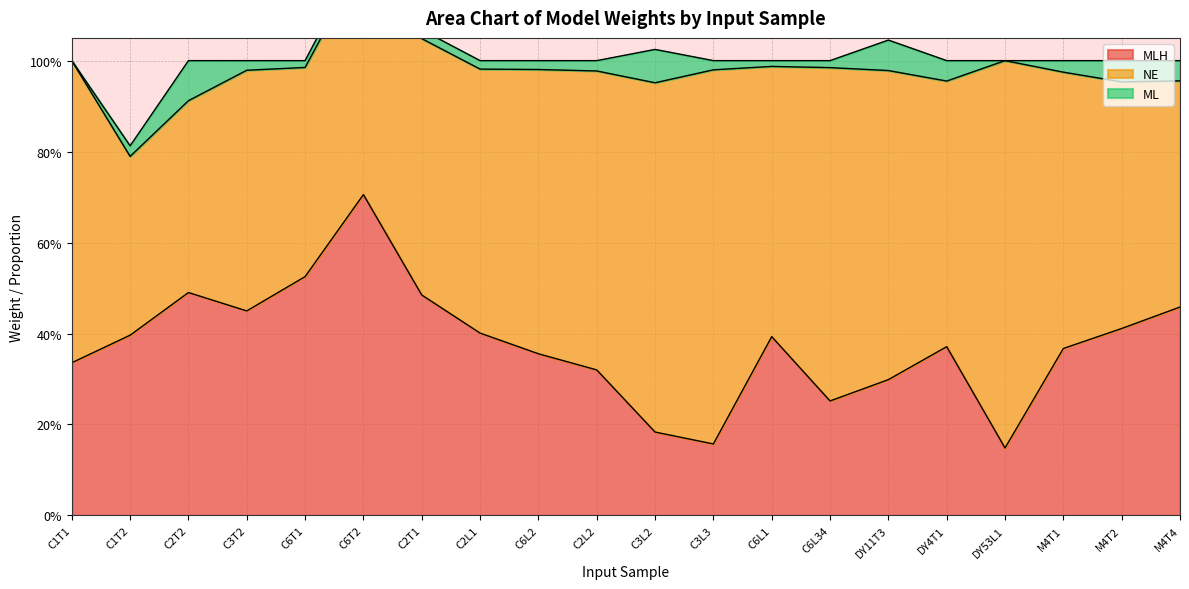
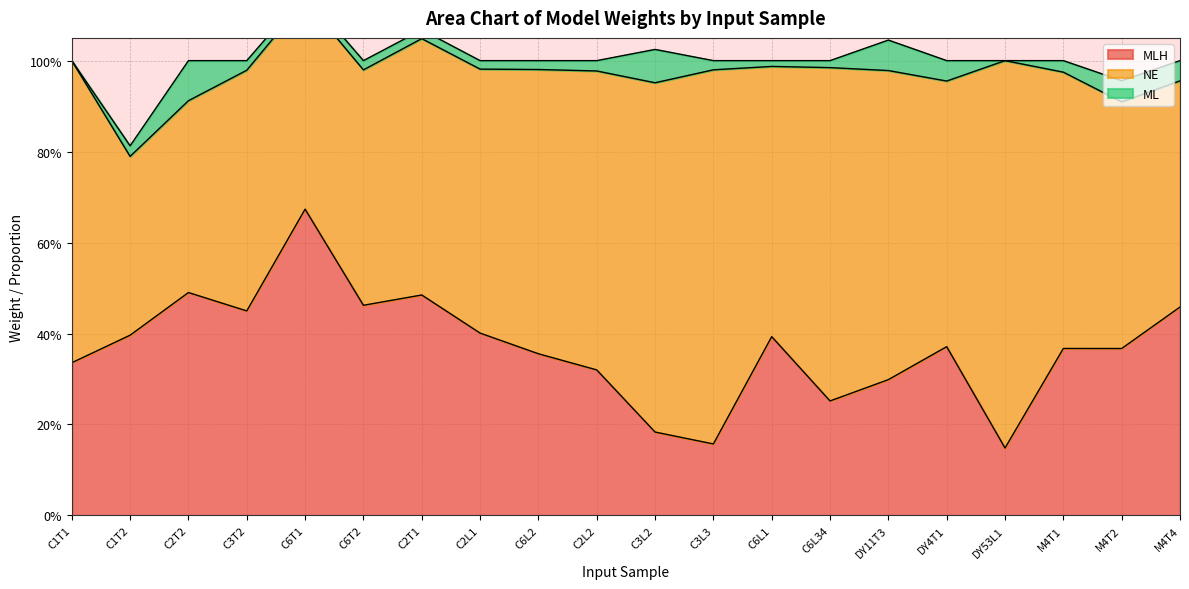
  {
    "MLH": {
      "C1T1": "34%",
      "C1T2": "40%",
      "C2T2": "49%",
      "C3T2": "45%",
-     "C6T1": "53%",
-     "C6T2": "71%",
+     "C6T1": "67%",
+     "C6T2": "46%",
      "C2T1": "48%",
      "C2L1": "40%",
      "C6L2": "36%",
      "C2L2": "32%",
      "C3L2": "18%",
      "C3L3": "16%",
      "C6L1": "39%",
      "C6L34": "25%",
      "DY11T3": "30%",
      "DY4T1": "37%",
      "DY53L1": "15%",
      "M4T1": "37%",
-     "M4T2": "41%",
+     "M4T2": "37%",
      "M4T4": "46%"
    },
    "NE": {
      "C1T2": "39%",
      "C2T2": "42%",
      "C3T2": "53%",
      "C2T1": "56%",
      "C2L1": "58%",
      "C6L2": "63%",
      "C2L2": "66%",
      "C3L2": "77%",
      "C3L3": "82%",
      "C6L1": "59%",
      "C6L34": "73%",
      "DY11T3": "68%",
      "DY4T1": "58%",
      "M4T1": "61%",
      "M4T4": "50%"
    },
    "ML": {
      "C1T2": "2%",
      "C2T2": "9%",
      "C3T2": "2%",
      "C2L1": "2%",
      "C6L2": "2%",
      "C2L2": "2%",
      "C3L2": "7%",
      "C3L3": "2%",
      "C6L1": "1%",
      "C6L34": "2%",
      "DY11T3": "7%",
      "DY4T1": "4%",
      "M4T1": "3%",
      "M4T4": "4%"
    }
  }
